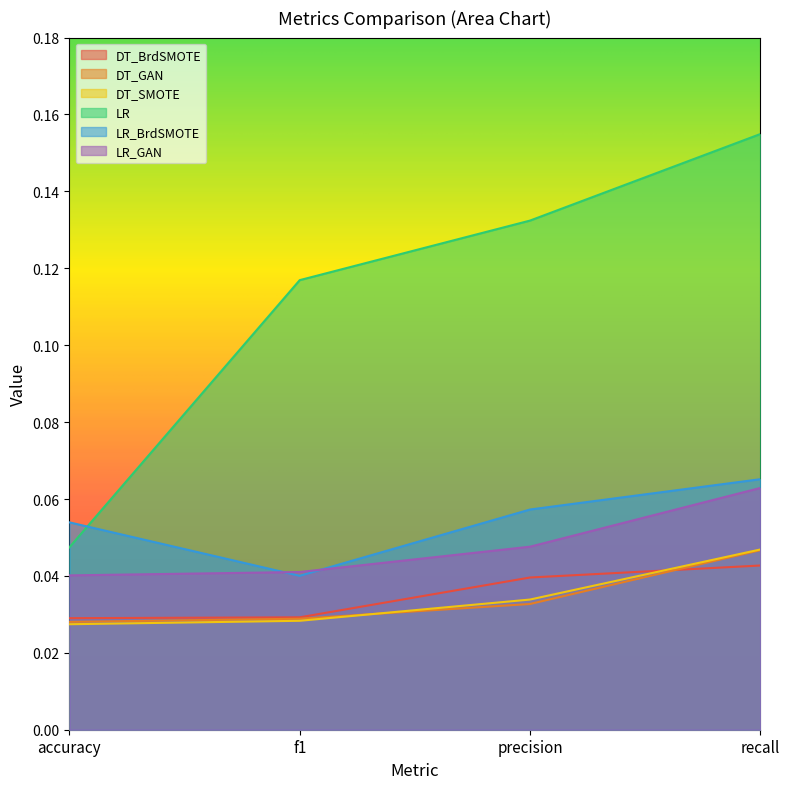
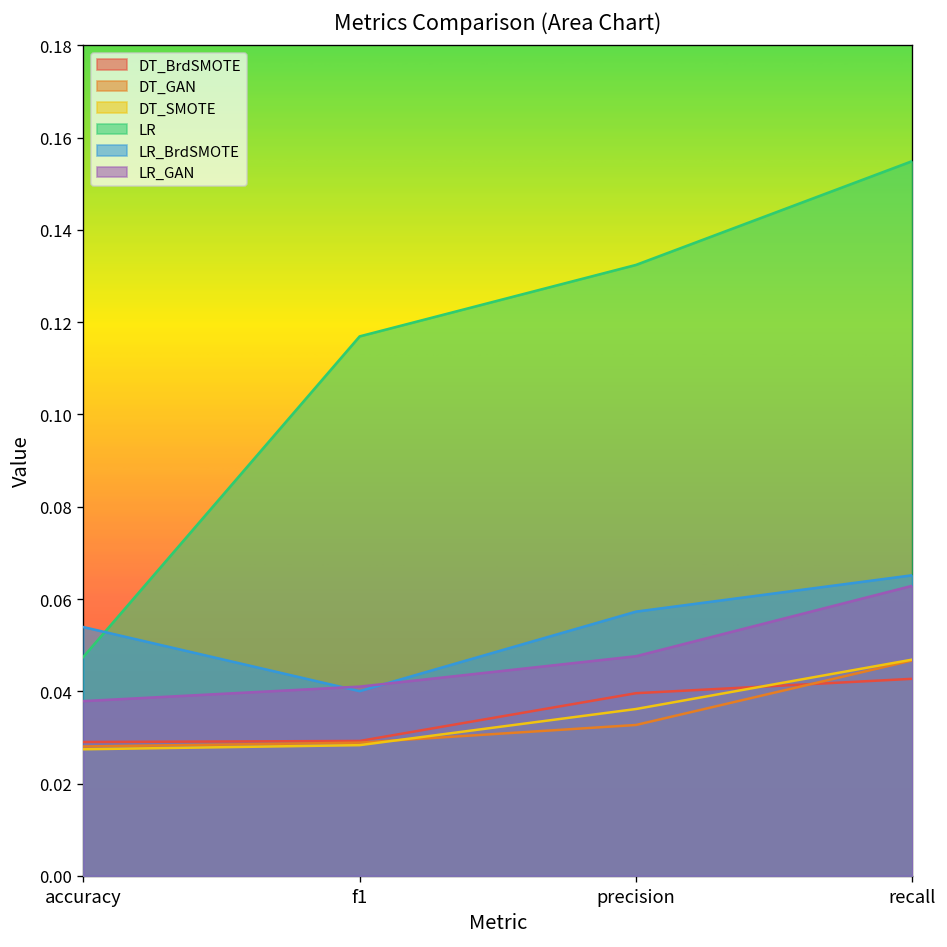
  {
    "DT_SMOTE": {
-     "precision": 0.034
+     "precision": 0.036
    },
    "LR": {
      "accuracy": 0.047,
      "f1": 0.117,
      "precision": 0.132,
      "recall": 0.155
    },
    "LR_BrdSMOTE": {
      "accuracy": 0.054,
      "f1": 0.040,
      "precision": 0.057,
      "recall": 0.065
    },
    "LR_GAN": {
-     "accuracy": 0.040,
+     "accuracy": 0.038,
      "f1": 0.041,
      "precision": 0.048,
      "recall": 0.063
    }
  }
